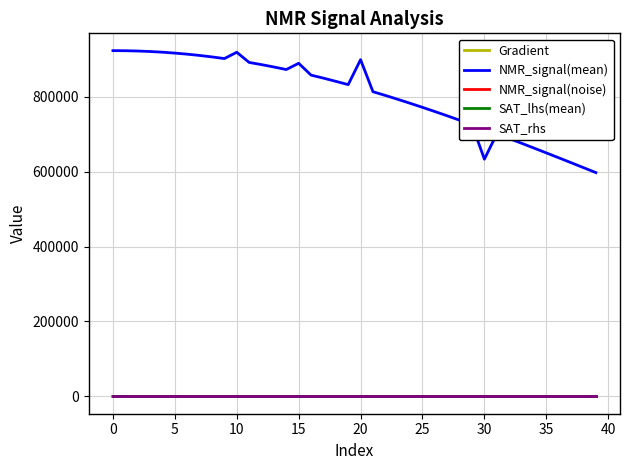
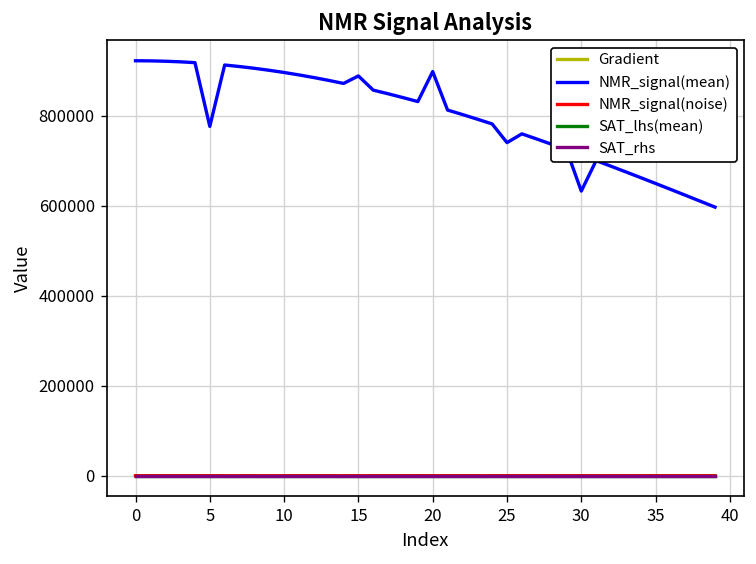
  {
    "SAT_rhs": {
      "0": 0,
      "5": 0,
      "10": 0,
      "15": 0,
      "20": 0,
      "25": 0,
      "30": 0,
      "35": 0
    },
    "NMR_signal(mean)": {
      "0": 920000,
-     "5": 920000,
-     "10": 920000,
+     "5": 780000,
+     "10": 900000,
      "15": 890000,
      "20": 900000,
-     "25": 770000,
+     "25": 740000,
      "30": 630000,
      "35": 650000
    }
  }
